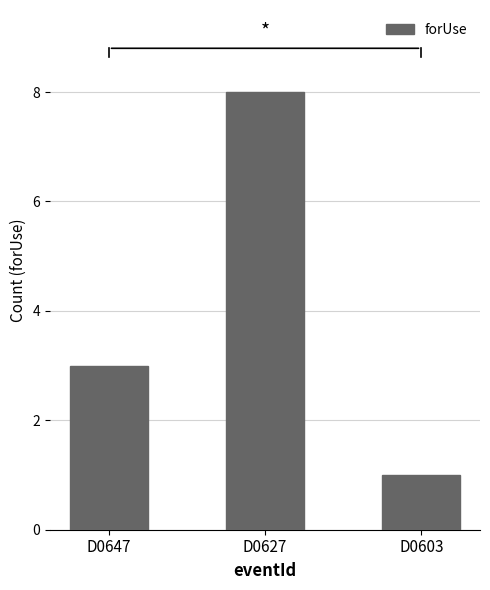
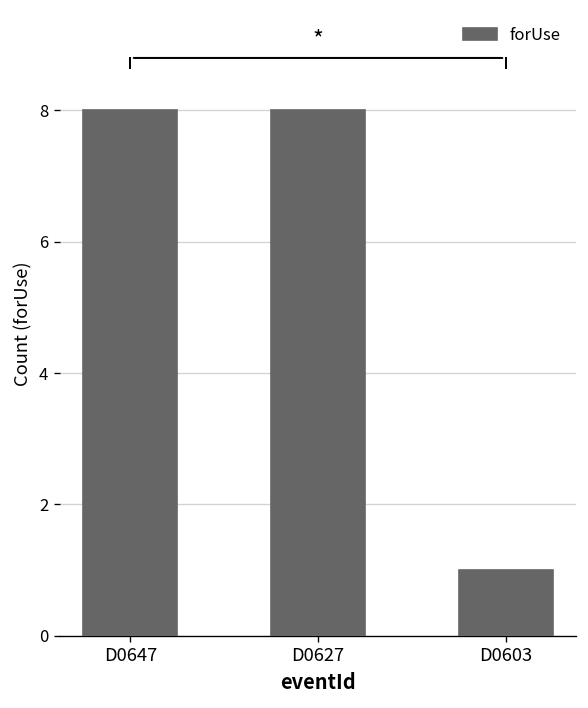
  {
    "forUse": {
-     "D0647": 3,
+     "D0647": 8,
      "D0627": 8,
      "D0603": 1
    }
  }
